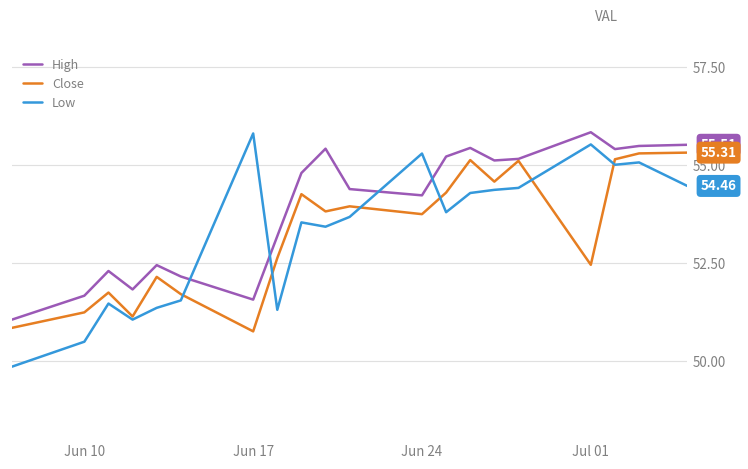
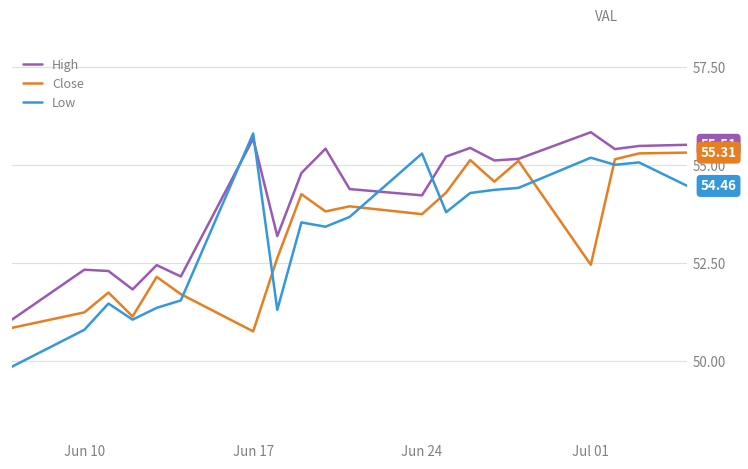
  {
    "High": {
-     "Jun 10": 51.7,
-     "Jun 17": 51.6,
+     "Jun 10": 52.3,
+     "Jun 17": 55.7,
      "Jun 24": 54.2,
      "Jul 01": 55.8
    },
    "Close": {
      "Jun 10": 51.2,
      "Jun 17": 50.8,
      "Jun 24": 53.7,
      "Jul 01": 52.4
    },
    "Low": {
-     "Jun 10": 50.5,
+     "Jun 10": 50.8,
      "Jun 17": 55.8,
      "Jun 24": 55.3,
-     "Jul 01": 55.5
+     "Jul 01": 55.2
    }
  }
